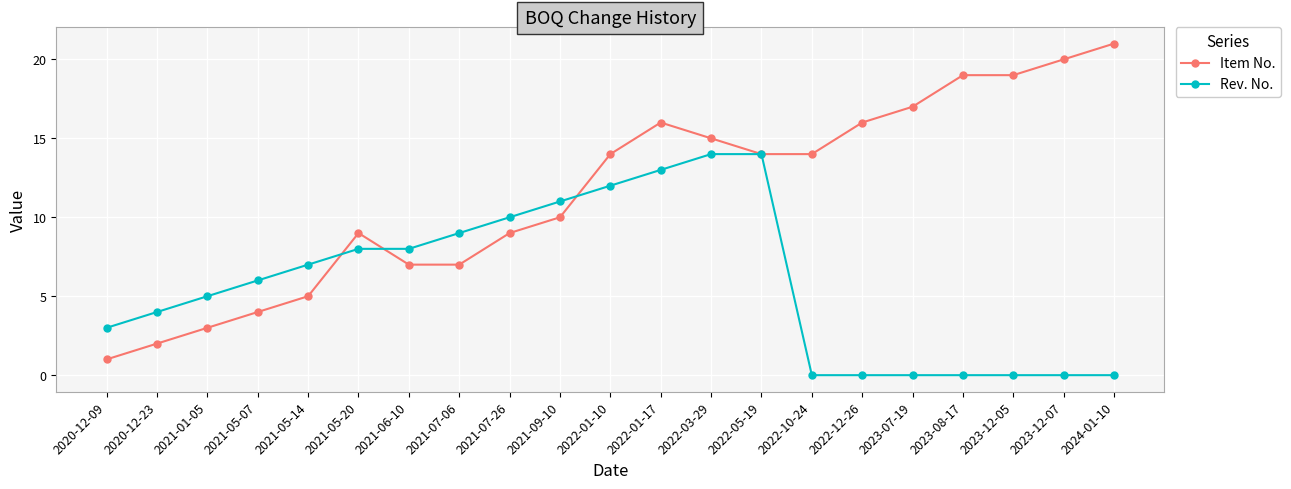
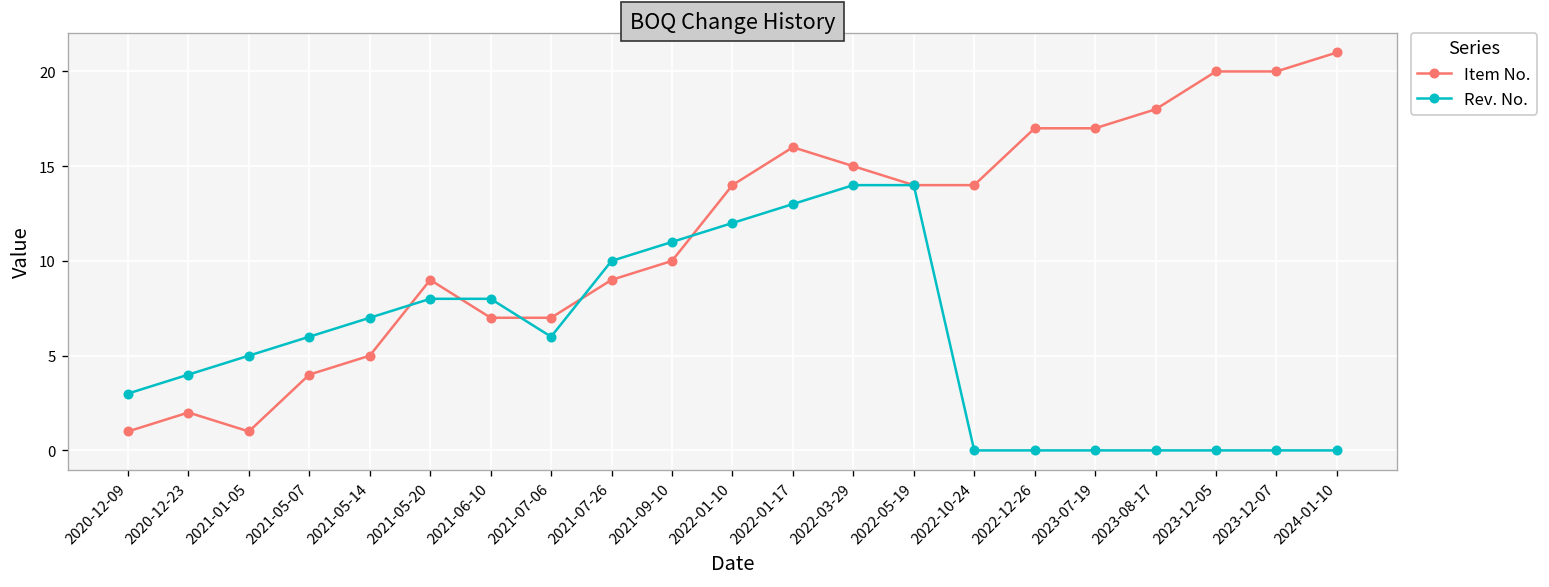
  {
    "Item No.": {
      "2020-12-09": 1,
      "2020-12-23": 2,
-     "2021-01-05": 3,
+     "2021-01-05": 1,
      "2021-05-07": 4,
      "2021-05-14": 5,
      "2021-05-20": 9,
      "2021-06-10": 7,
      "2021-07-06": 7,
      "2021-07-26": 9,
      "2021-09-10": 10,
      "2022-01-10": 14,
      "2022-01-17": 16,
      "2022-03-29": 15,
      "2022-10-24": 14,
-     "2022-12-26": 16,
+     "2022-12-26": 17,
      "2023-07-19": 17,
-     "2023-08-17": 19,
-     "2023-12-05": 19,
+     "2023-08-17": 18,
+     "2023-12-05": 20,
      "2023-12-07": 20,
      "2024-01-10": 21
    },
    "Rev. No.": {
      "2020-12-09": 3,
      "2020-12-23": 4,
      "2021-01-05": 5,
      "2021-05-07": 6,
      "2021-05-14": 7,
      "2021-05-20": 8,
      "2021-06-10": 8,
-     "2021-07-06": 9,
+     "2021-07-06": 6,
      "2021-07-26": 10,
      "2021-09-10": 11,
      "2022-01-10": 12,
      "2022-01-17": 13,
      "2022-03-29": 14,
      "2022-10-24": 0,
      "2022-12-26": 0,
      "2023-07-19": 0,
      "2023-08-17": 0,
      "2023-12-05": 0,
      "2023-12-07": 0,
      "2024-01-10": 0
    }
  }
